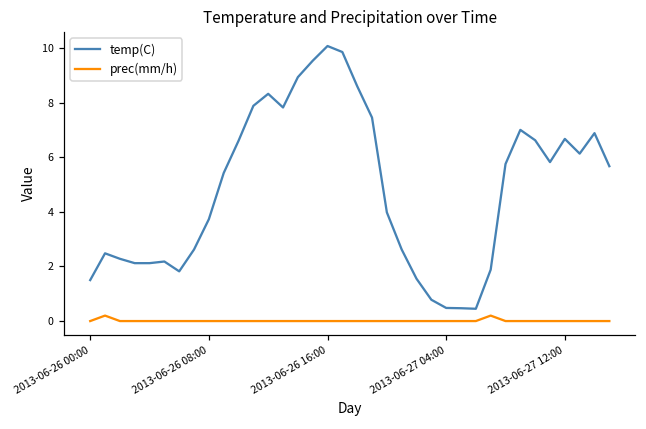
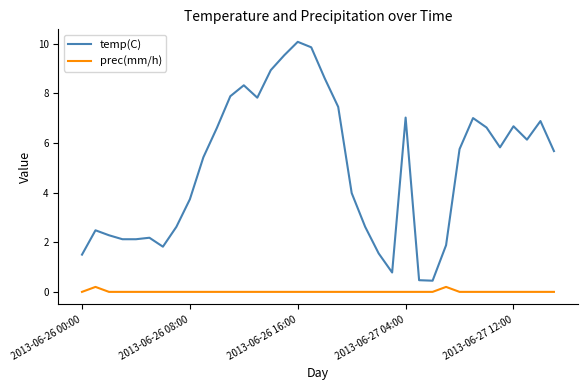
  {
    "temp(C)": {
      "2013-06-26 00:00": 1.5,
      "2013-06-26 08:00": 3.7,
      "2013-06-26 16:00": 10.1,
-     "2013-06-27 04:00": 0.5,
+     "2013-06-27 04:00": 7.0,
      "2013-06-27 12:00": 6.7
    },
    "prec(mm/h)": {
      "2013-06-26 00:00": 0.0,
      "2013-06-26 08:00": 0.0,
      "2013-06-26 16:00": 0.0,
      "2013-06-27 04:00": 0.0,
      "2013-06-27 12:00": 0.0
    }
  }
